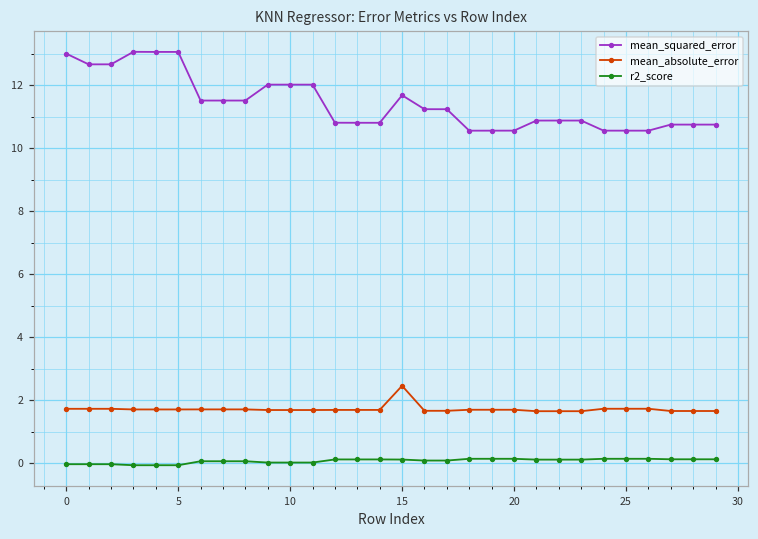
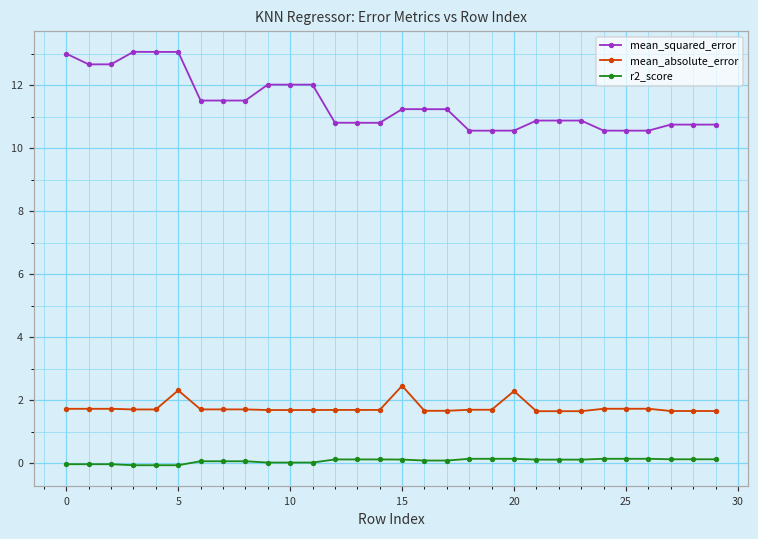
  {
    "mean_squared_error": {
      "0": 13.0,
      "5": 13.1,
      "10": 12.0,
-     "15": 11.7,
+     "15": 11.2,
      "20": 10.6,
      "25": 10.6
    },
    "mean_absolute_error": {
      "0": 1.7,
-     "5": 1.7,
+     "5": 2.3,
      "10": 1.7,
      "15": 2.5,
-     "20": 1.7,
+     "20": 2.3,
      "25": 1.7
    },
    "r2_score": {
      "0": 0.0,
      "5": -0.1,
      "10": 0.0,
      "15": 0.1,
      "20": 0.1,
      "25": 0.1
    }
  }
